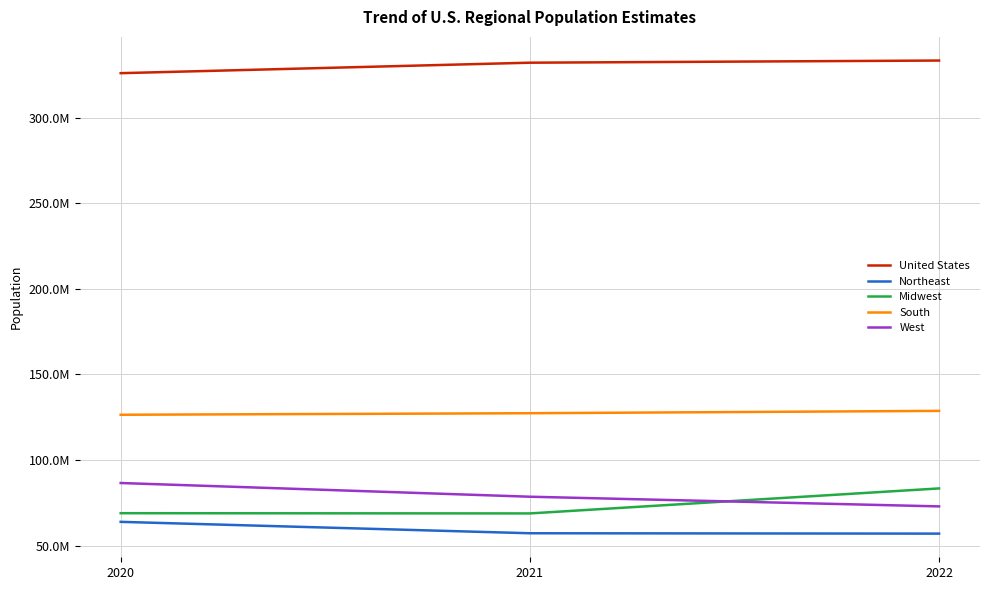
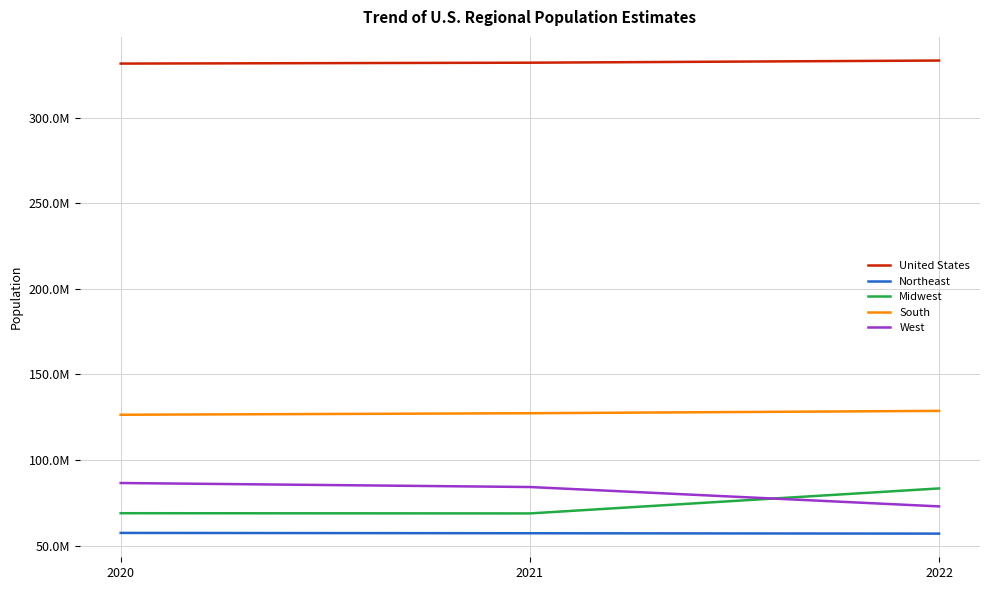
  {
    "United States": {
-     "2020": 326000000,
+     "2020": 332000000,
      "2021": 332000000,
      "2022": 333000000
    },
    "Northeast": {
-     "2020": 64000000,
+     "2020": 57000000,
      "2021": 57000000,
      "2022": 57000000
    },
    "Midwest": {
      "2020": 69000000,
      "2021": 69000000,
      "2022": 83000000
    },
    "South": {
      "2020": 126000000,
      "2021": 127000000,
      "2022": 129000000
    },
    "West": {
      "2020": 87000000,
-     "2021": 79000000,
+     "2021": 84000000,
      "2022": 73000000
    }
  }
